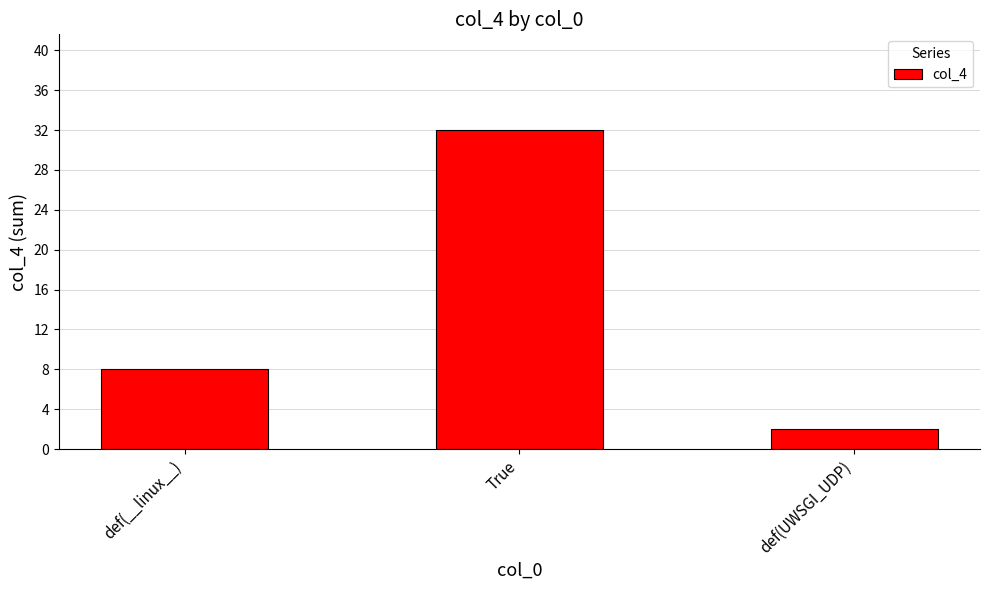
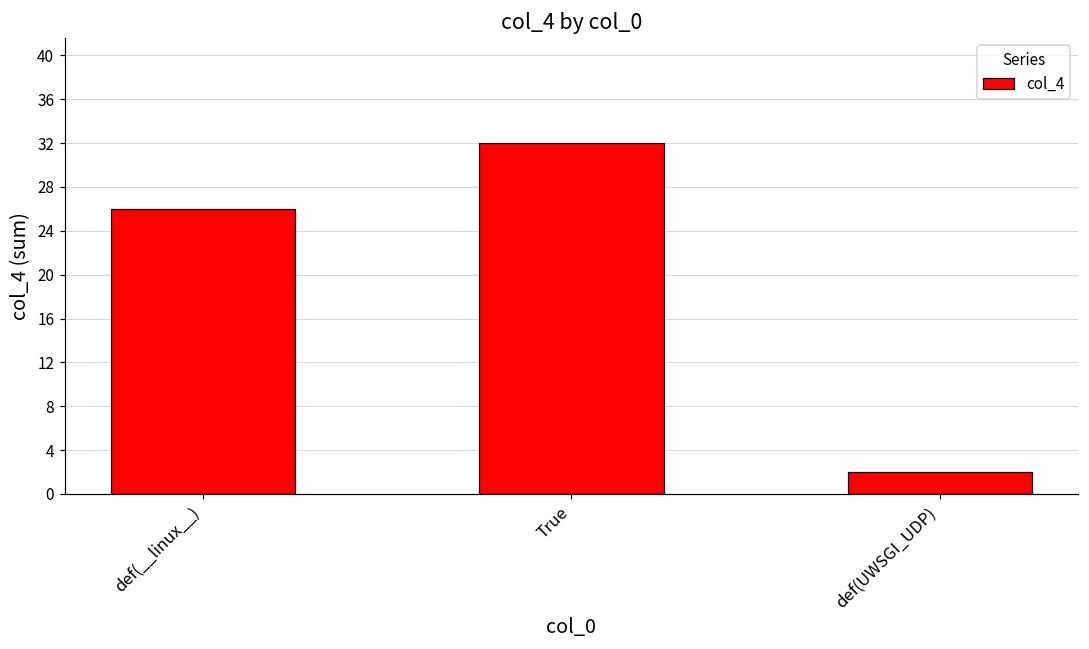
  {
-   "def(__linux__)": 8,
+   "def(__linux__)": 26,
    "True": 32,
    "def(UWSGI_UDP)": 2
  }
